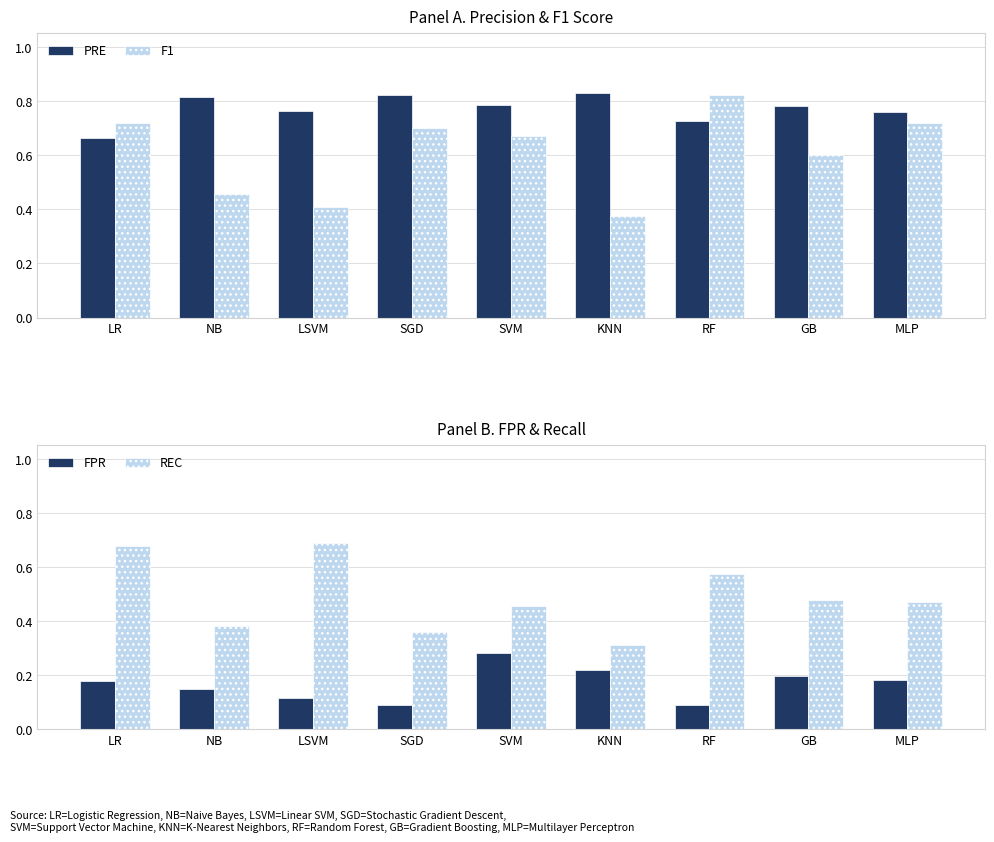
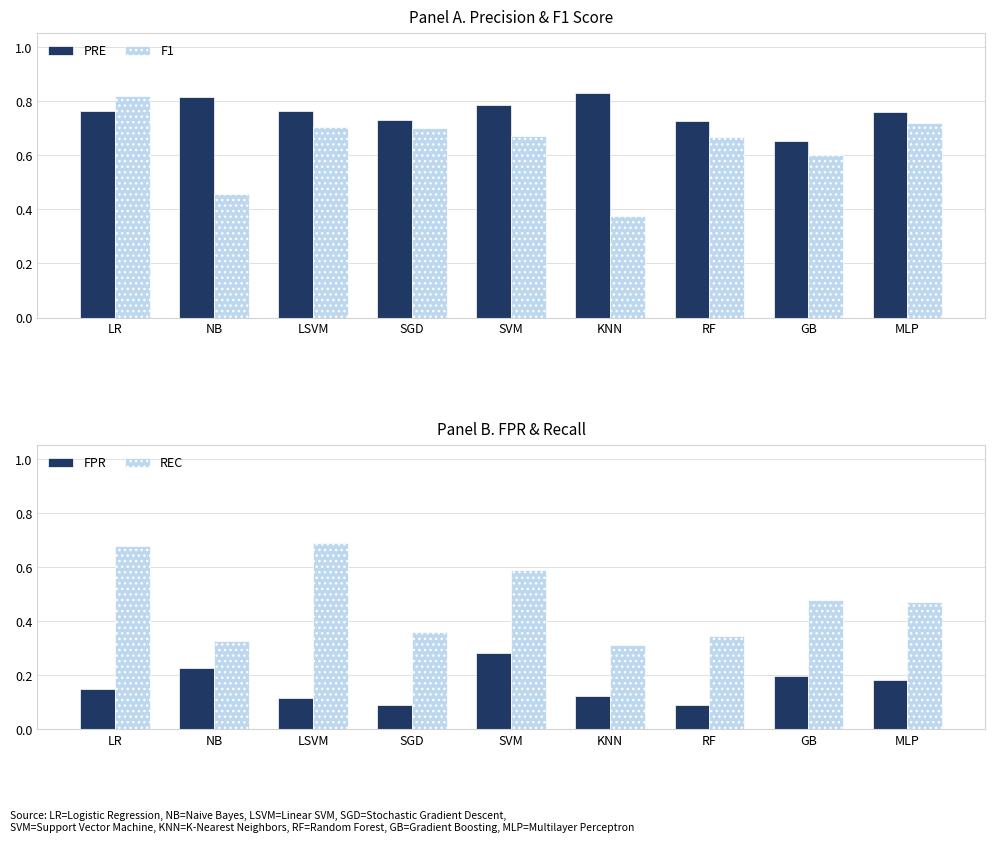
  {
    "Panel A. Precision & F1 Score": {
      "PRE": {
-       "LR": 0.67,
+       "LR": 0.76,
        "NB": 0.81,
        "LSVM": 0.76,
-       "SGD": 0.82,
+       "SGD": 0.73,
        "SVM": 0.78,
        "KNN": 0.83,
        "RF": 0.73,
-       "GB": 0.78,
+       "GB": 0.65,
        "MLP": 0.76
      },
      "F1": {
-       "LR": 0.72,
+       "LR": 0.82,
        "NB": 0.46,
-       "LSVM": 0.41,
+       "LSVM": 0.70,
        "SGD": 0.70,
        "SVM": 0.67,
        "KNN": 0.38,
-       "RF": 0.82,
+       "RF": 0.67,
        "GB": 0.60,
        "MLP": 0.72
      }
    },
    "Panel B. FPR & Recall": {
      "FPR": {
-       "LR": 0.18,
-       "NB": 0.15,
+       "LR": 0.15,
+       "NB": 0.23,
        "LSVM": 0.12,
        "SGD": 0.09,
        "SVM": 0.28,
-       "KNN": 0.22,
+       "KNN": 0.12,
        "RF": 0.09,
        "GB": 0.20,
        "MLP": 0.18
      },
      "REC": {
        "LR": 0.68,
-       "NB": 0.38,
+       "NB": 0.33,
        "LSVM": 0.69,
        "SGD": 0.36,
-       "SVM": 0.46,
+       "SVM": 0.59,
        "KNN": 0.31,
-       "RF": 0.58,
+       "RF": 0.34,
        "GB": 0.48,
        "MLP": 0.47
      }
    }
  }
